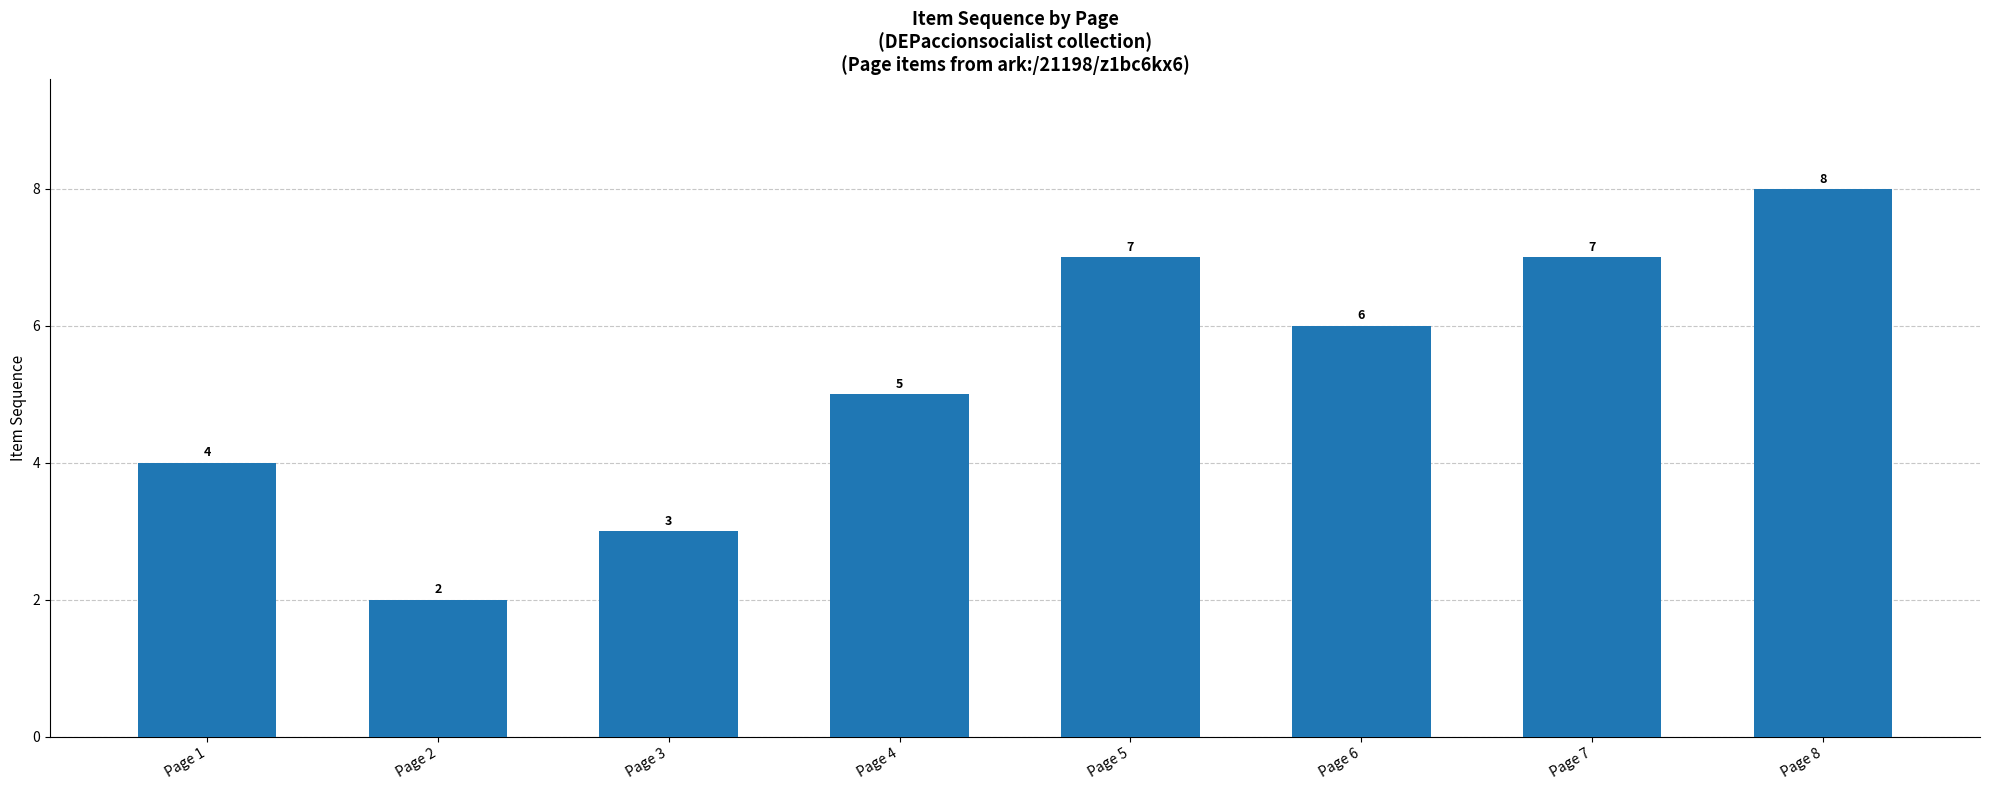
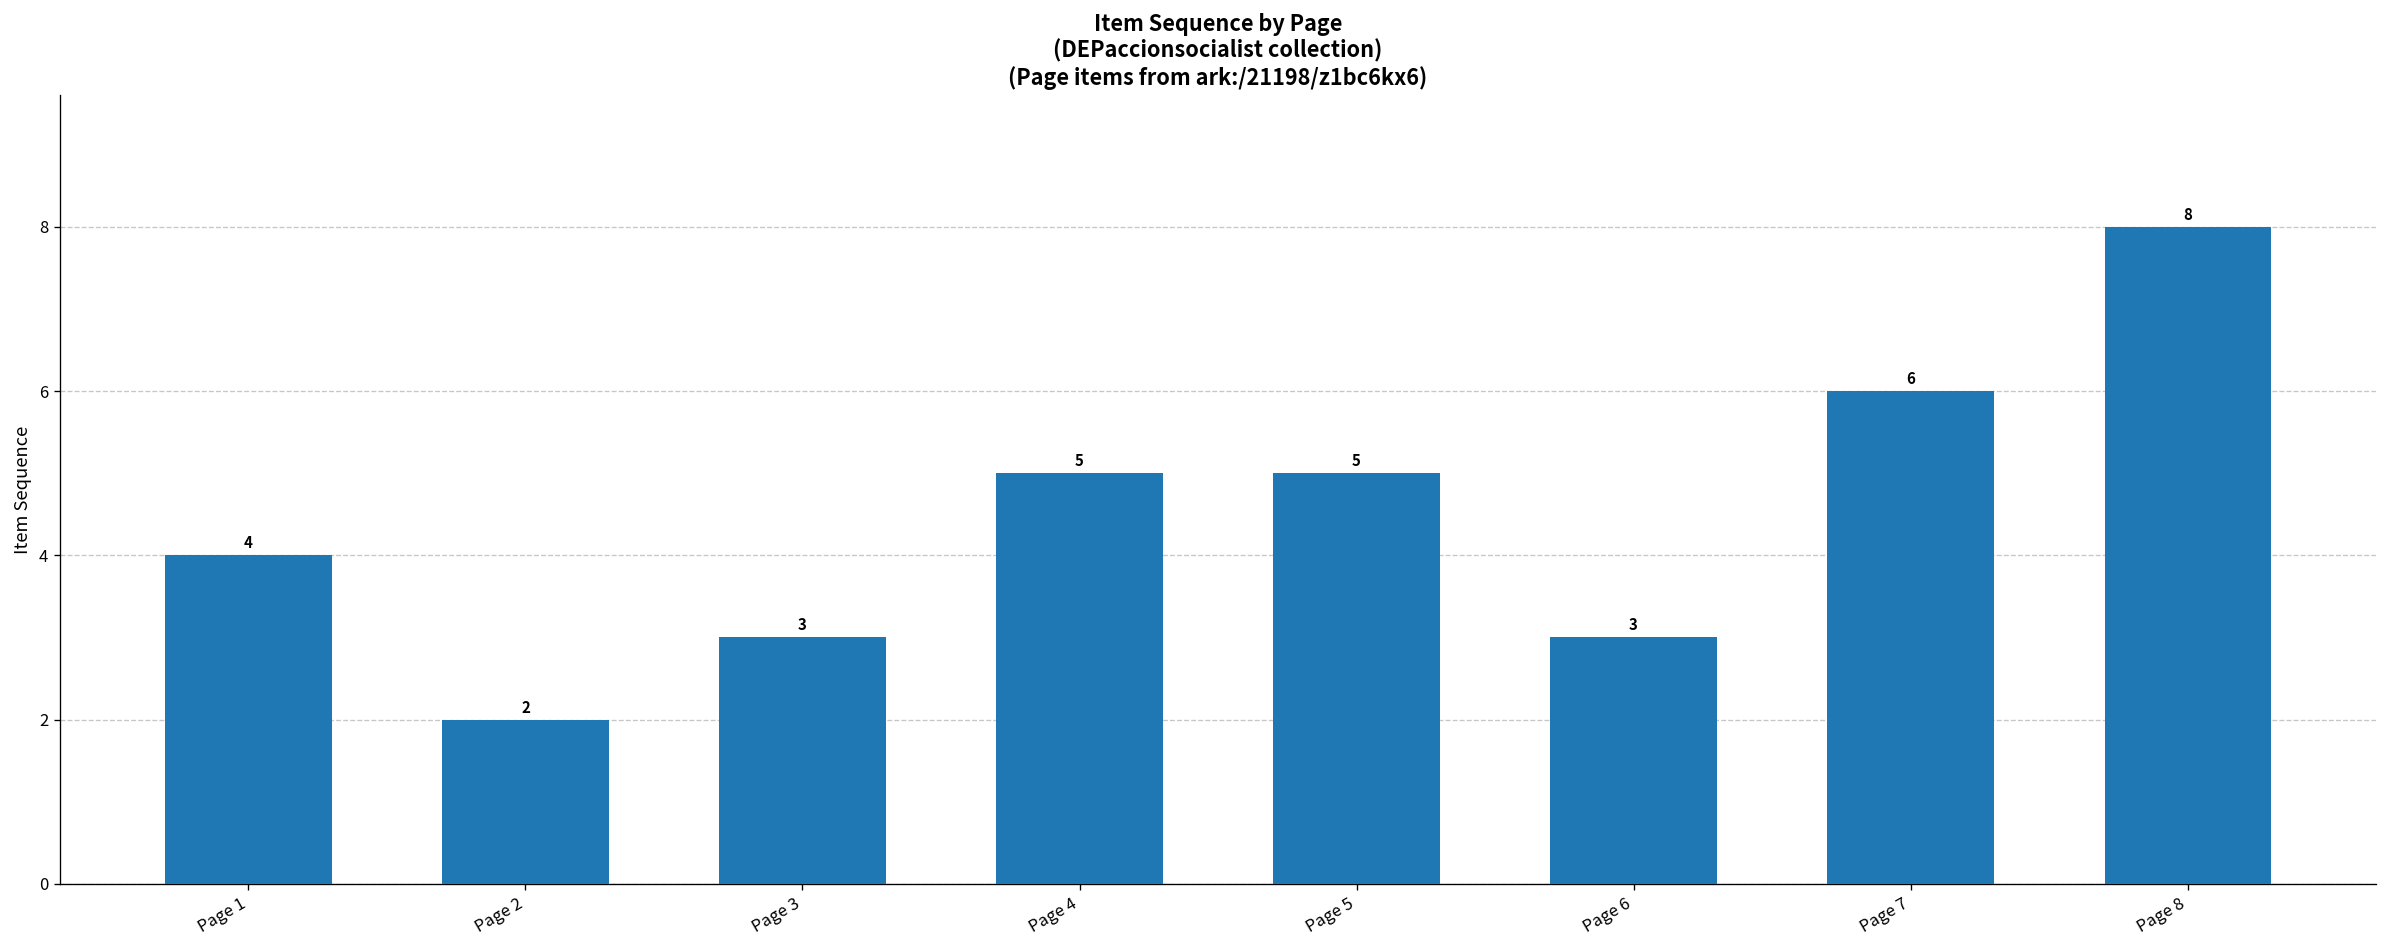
  {
    "Page 1": 4,
    "Page 2": 2,
    "Page 3": 3,
    "Page 4": 5,
-   "Page 5": 7,
-   "Page 6": 6,
-   "Page 7": 7,
+   "Page 5": 5,
+   "Page 6": 3,
+   "Page 7": 6,
    "Page 8": 8
  }
